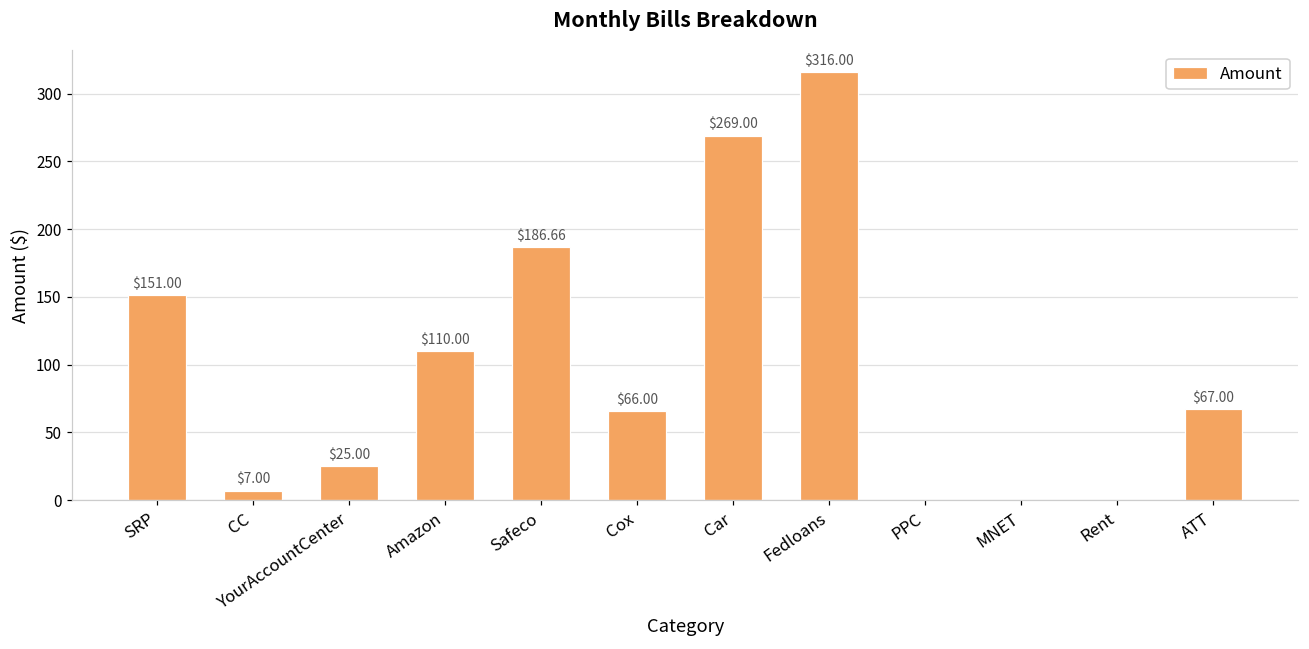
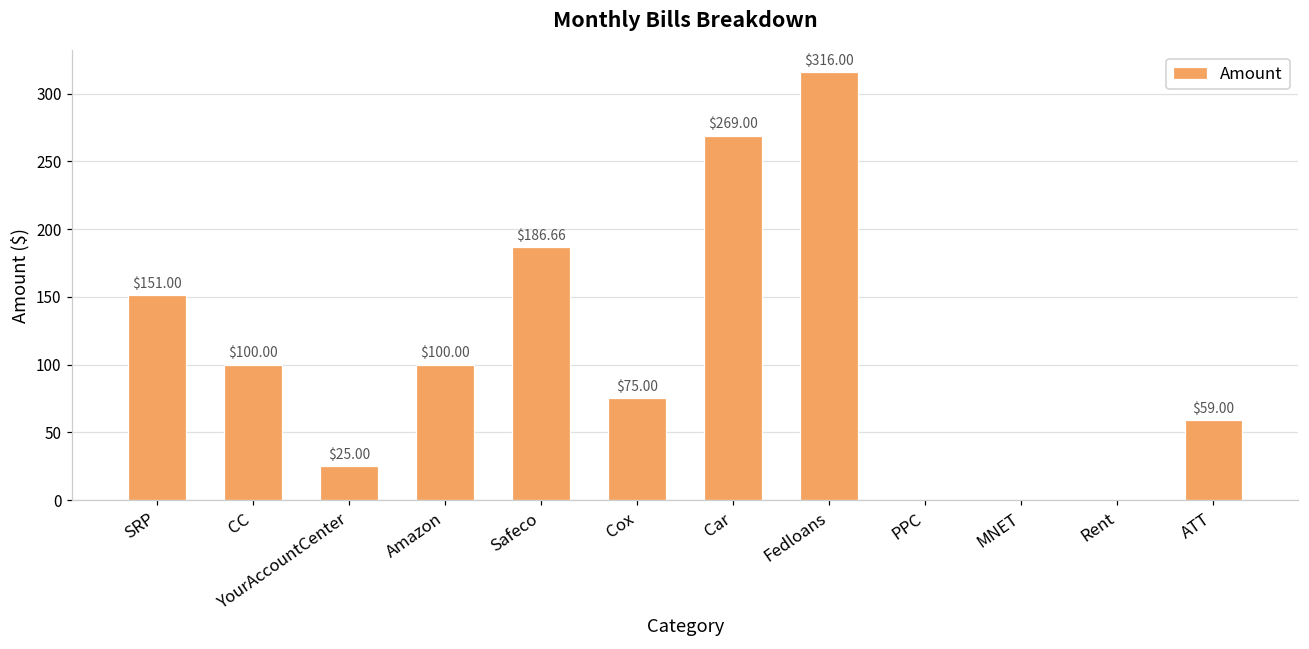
  {
    "SRP": "$151.00",
-   "CC": "$7.00",
+   "CC": "$100.00",
    "YourAccountCenter": "$25.00",
-   "Amazon": "$110.00",
+   "Amazon": "$100.00",
    "Safeco": "$186.66",
-   "Cox": "$66.00",
+   "Cox": "$75.00",
    "Car": "$269.00",
    "Fedloans": "$316.00",
-   "ATT": "$67.00"
+   "ATT": "$59.00"
  }
